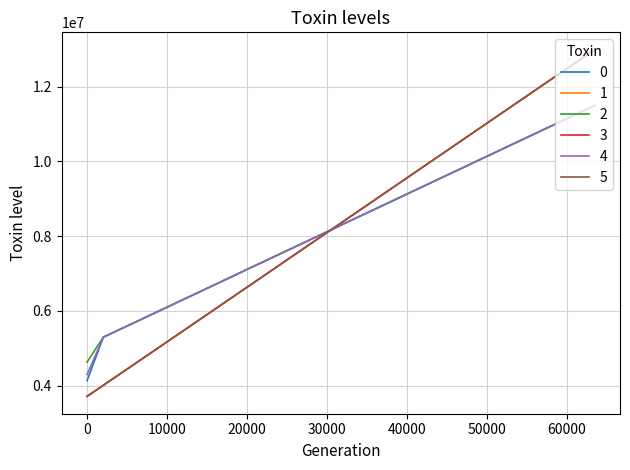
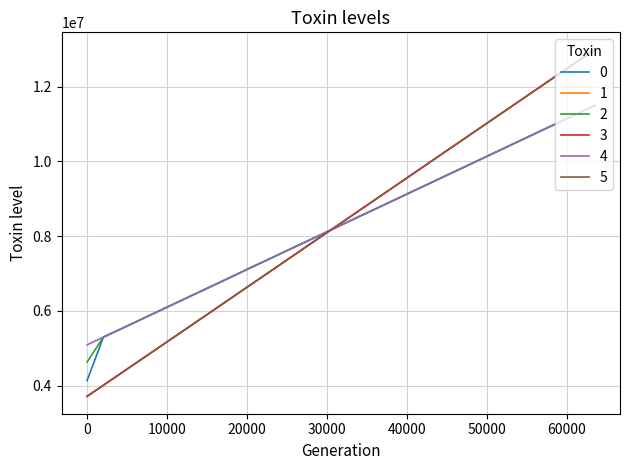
  {
    "0": {
      "0": 4100000
    },
    "5": {
      "0": 3700000
    },
    "2": {
      "0": 4600000
    },
    "4": {
-     "0": 4300000
+     "0": 5100000
    }
  }
